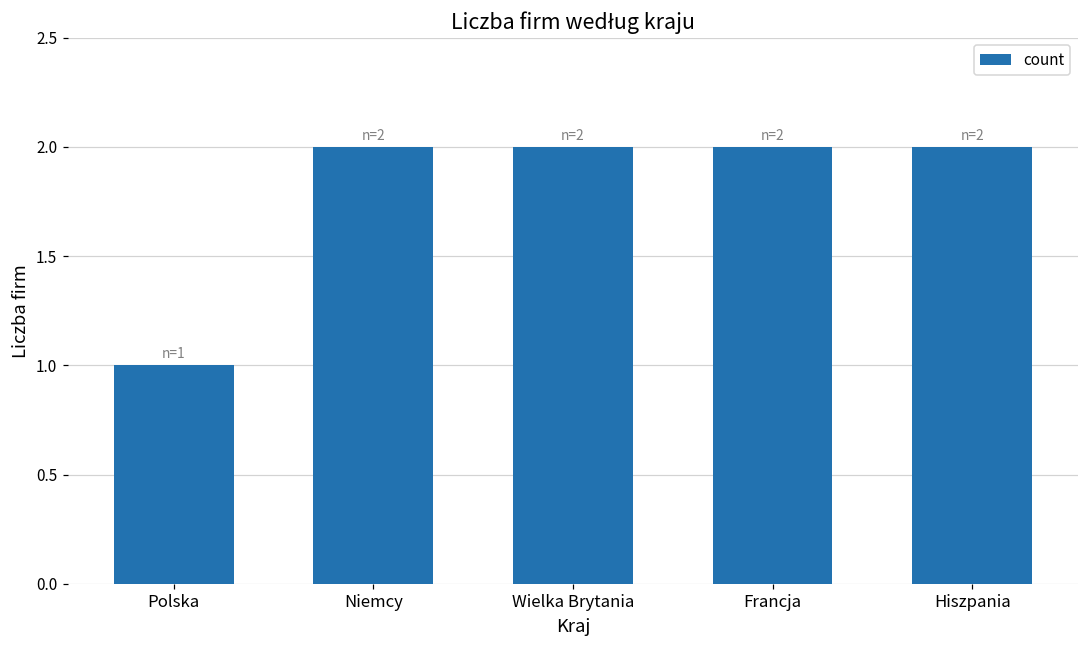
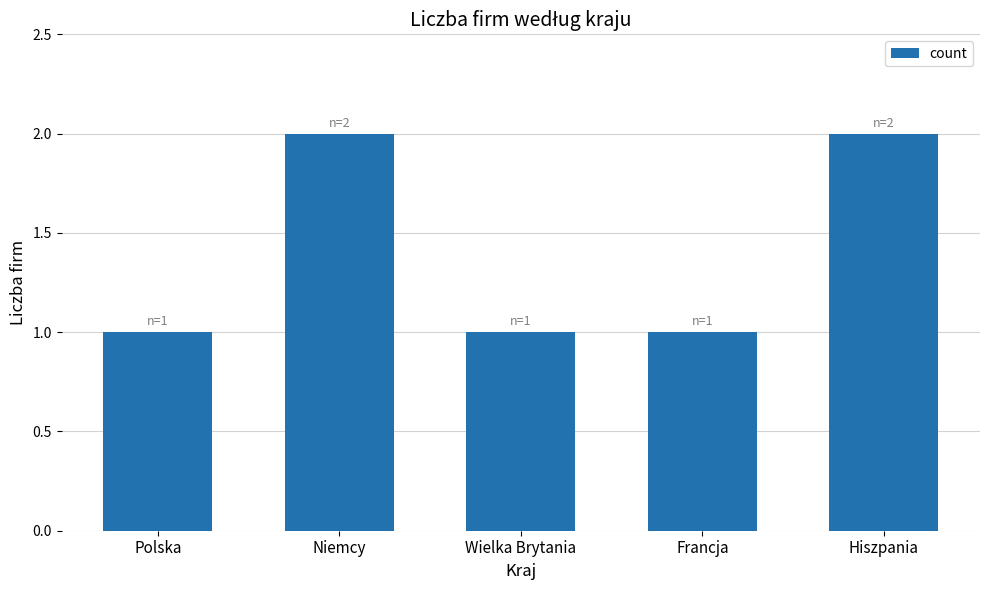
  {
    "Polska": 1,
    "Niemcy": 2,
-   "Wielka Brytania": 2,
-   "Francja": 2,
+   "Wielka Brytania": 1,
+   "Francja": 1,
    "Hiszpania": 2
  }
